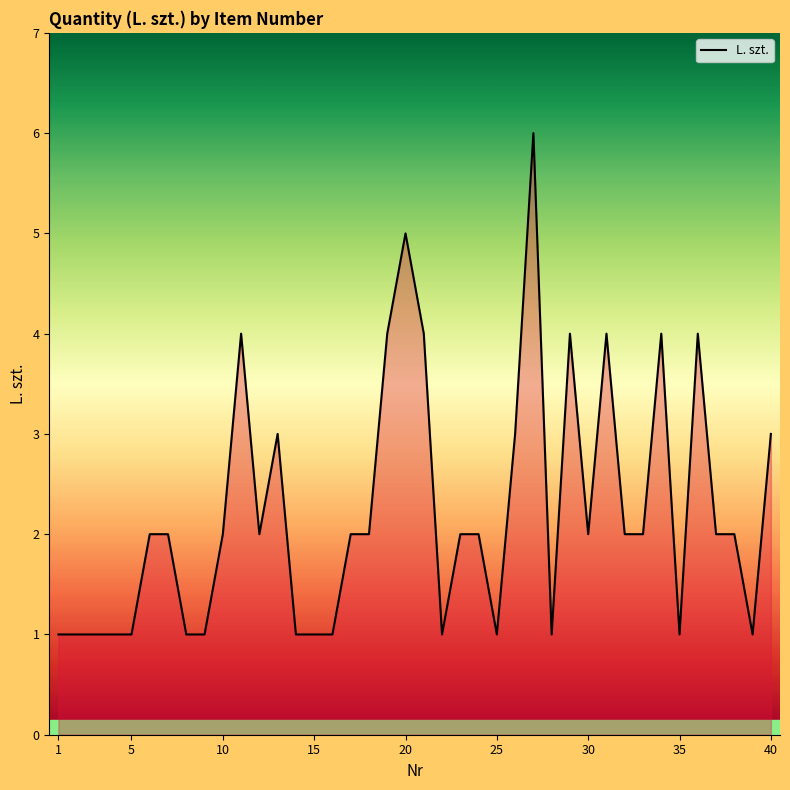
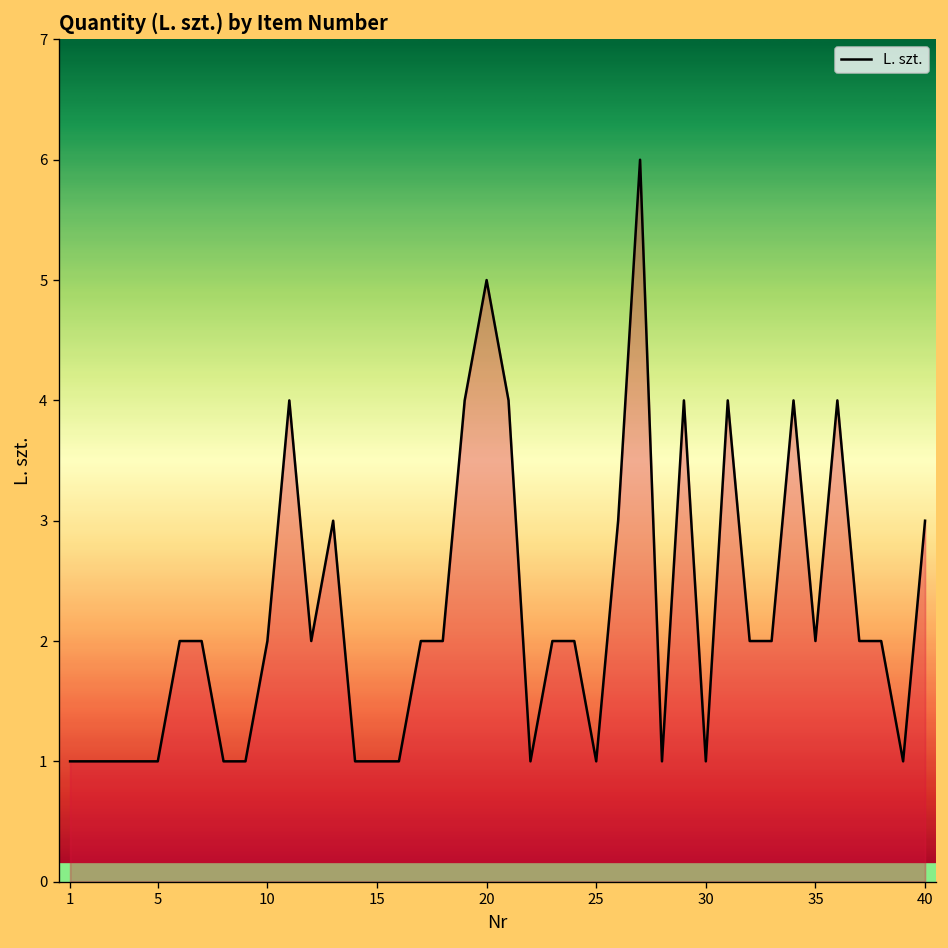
  {
    "1": 1,
    "5": 1,
    "10": 2,
    "15": 1,
    "20": 5,
    "25": 1,
-   "30": 2,
-   "35": 1,
+   "30": 1,
+   "35": 2,
    "40": 3
  }
